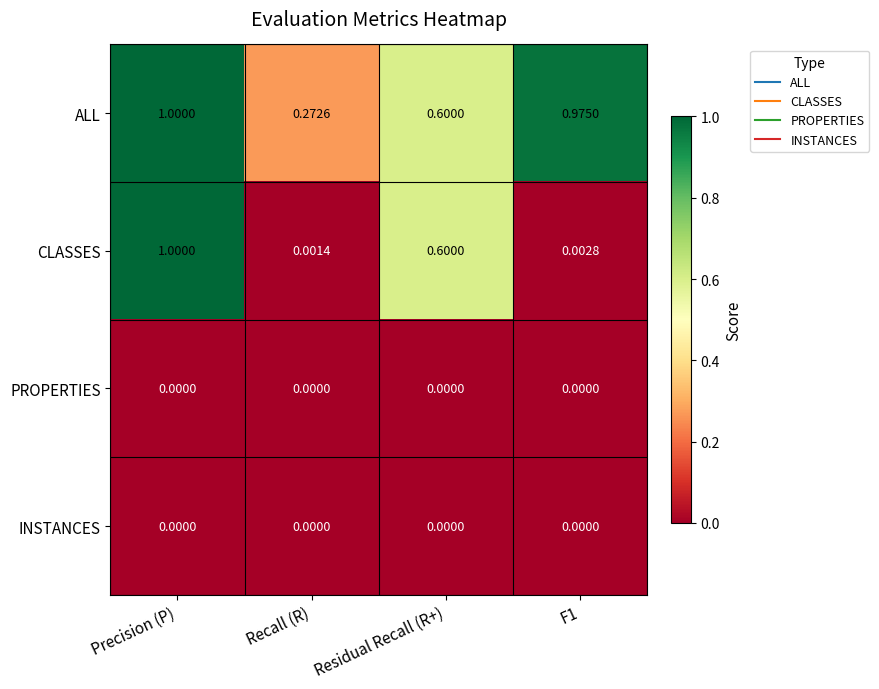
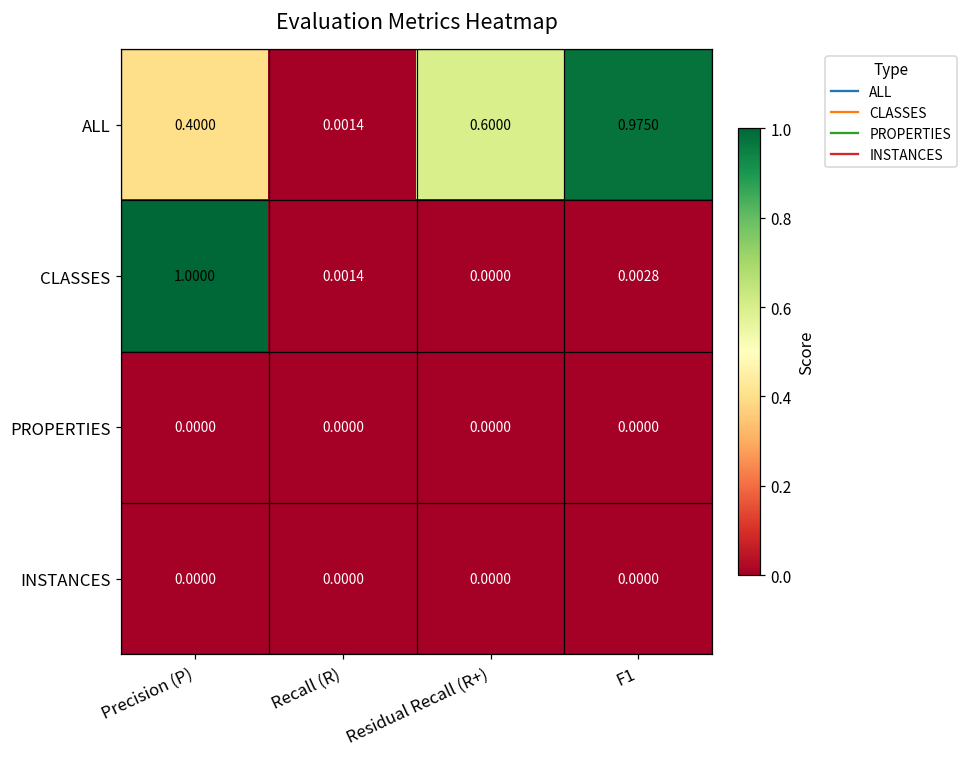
  {
    "ALL": {
-     "Precision (P)": 1.0000,
-     "Recall (R)": 0.2726,
+     "Precision (P)": 0.4000,
+     "Recall (R)": 0.0014,
      "Residual Recall (R+)": 0.6000,
      "F1": 0.9750
    },
    "CLASSES": {
      "Precision (P)": 1.0000,
      "Recall (R)": 0.0014,
-     "Residual Recall (R+)": 0.6000,
+     "Residual Recall (R+)": 0.0000,
      "F1": 0.0028
    },
    "PROPERTIES": {
      "Precision (P)": 0.0000,
      "Recall (R)": 0.0000,
      "Residual Recall (R+)": 0.0000,
      "F1": 0.0000
    },
    "INSTANCES": {
      "Precision (P)": 0.0000,
      "Recall (R)": 0.0000,
      "Residual Recall (R+)": 0.0000,
      "F1": 0.0000
    }
  }
